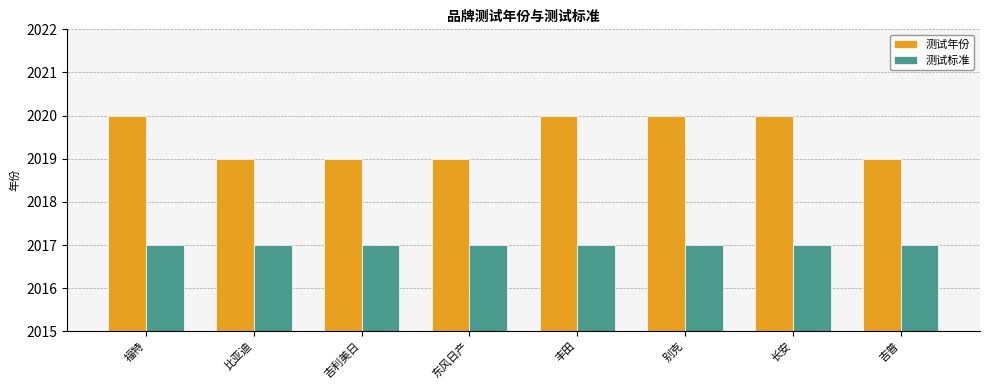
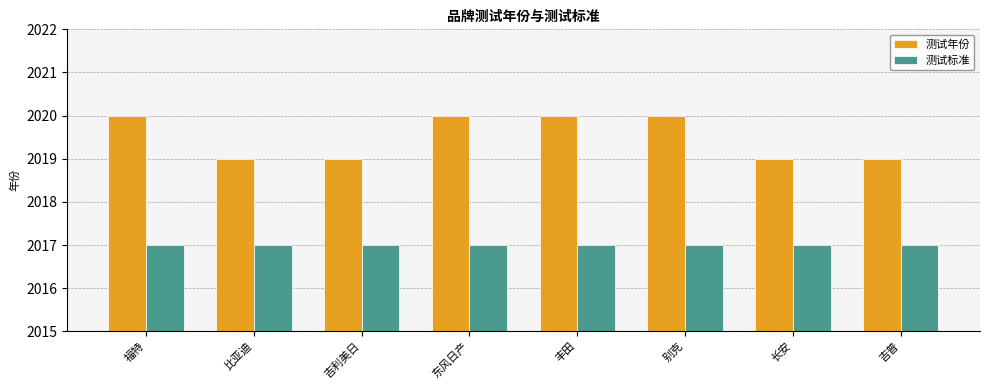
  {
    "测试年份": {
      "福特": 2020,
      "比亚迪": 2019,
      "吉利美日": 2019,
-     "东风日产": 2019,
+     "东风日产": 2020,
      "丰田": 2020,
      "别克": 2020,
-     "长安": 2020,
+     "长安": 2019,
      "吉普": 2019
    },
    "测试标准": {
      "福特": 2017,
      "比亚迪": 2017,
      "吉利美日": 2017,
      "东风日产": 2017,
      "丰田": 2017,
      "别克": 2017,
      "长安": 2017,
      "吉普": 2017
    }
  }
